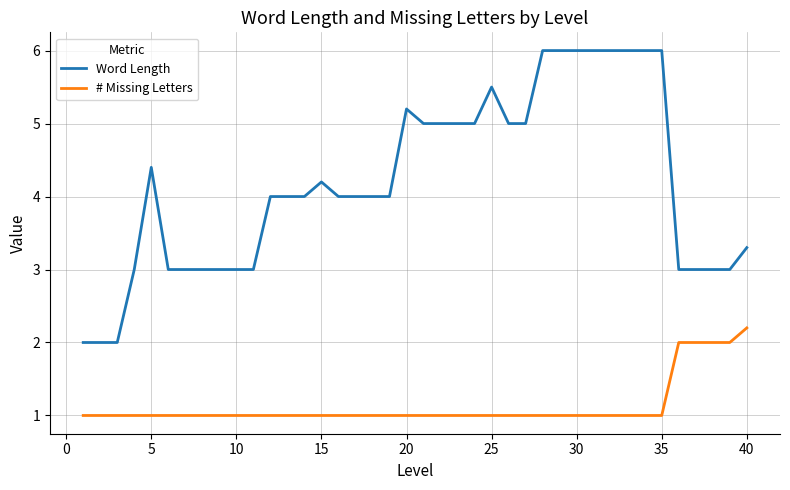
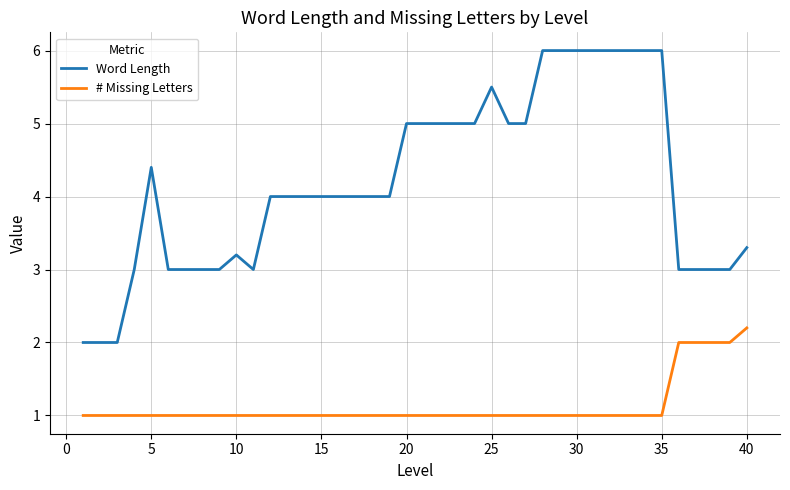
  {
    "Word Length": {
      "5": 4.4,
-     "10": 3.0,
-     "15": 4.2,
-     "20": 5.2,
+     "10": 3.2,
+     "15": 4.0,
+     "20": 5.0,
      "25": 5.5,
      "30": 6.0,
      "35": 6.0,
      "40": 3.3
    },
    "# Missing Letters": {
      "5": 1.0,
      "10": 1.0,
      "15": 1.0,
      "20": 1.0,
      "25": 1.0,
      "30": 1.0,
      "35": 1.0,
      "40": 2.2
    }
  }
